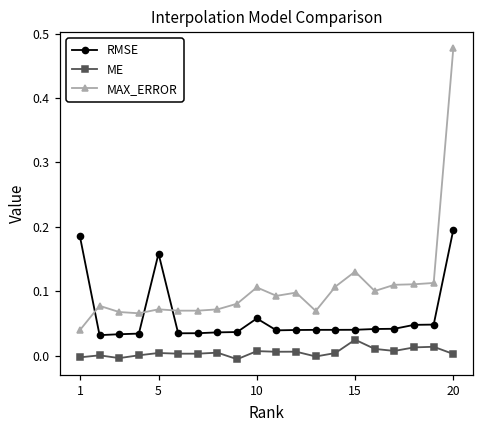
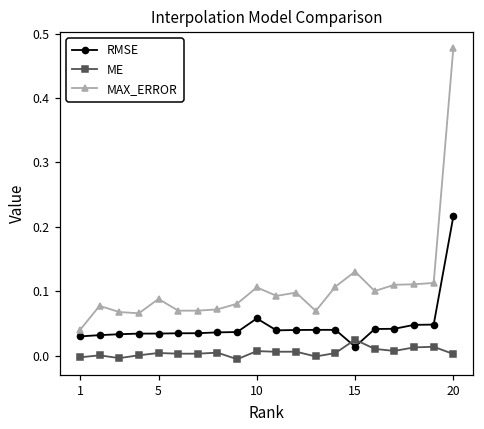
  {
    "RMSE": {
-     "1": 0.19,
-     "5": 0.16,
+     "1": 0.03,
+     "5": 0.03,
      "10": 0.06,
-     "15": 0.04,
-     "20": 0.20
+     "15": 0.01,
+     "20": 0.22
    },
    "ME": {
      "1": 0.00,
      "5": 0.00,
      "10": 0.01,
      "15": 0.02,
      "20": 0.00
    },
    "MAX_ERROR": {
      "1": 0.04,
-     "5": 0.07,
+     "5": 0.09,
      "10": 0.11,
      "15": 0.13,
      "20": 0.48
    }
  }
